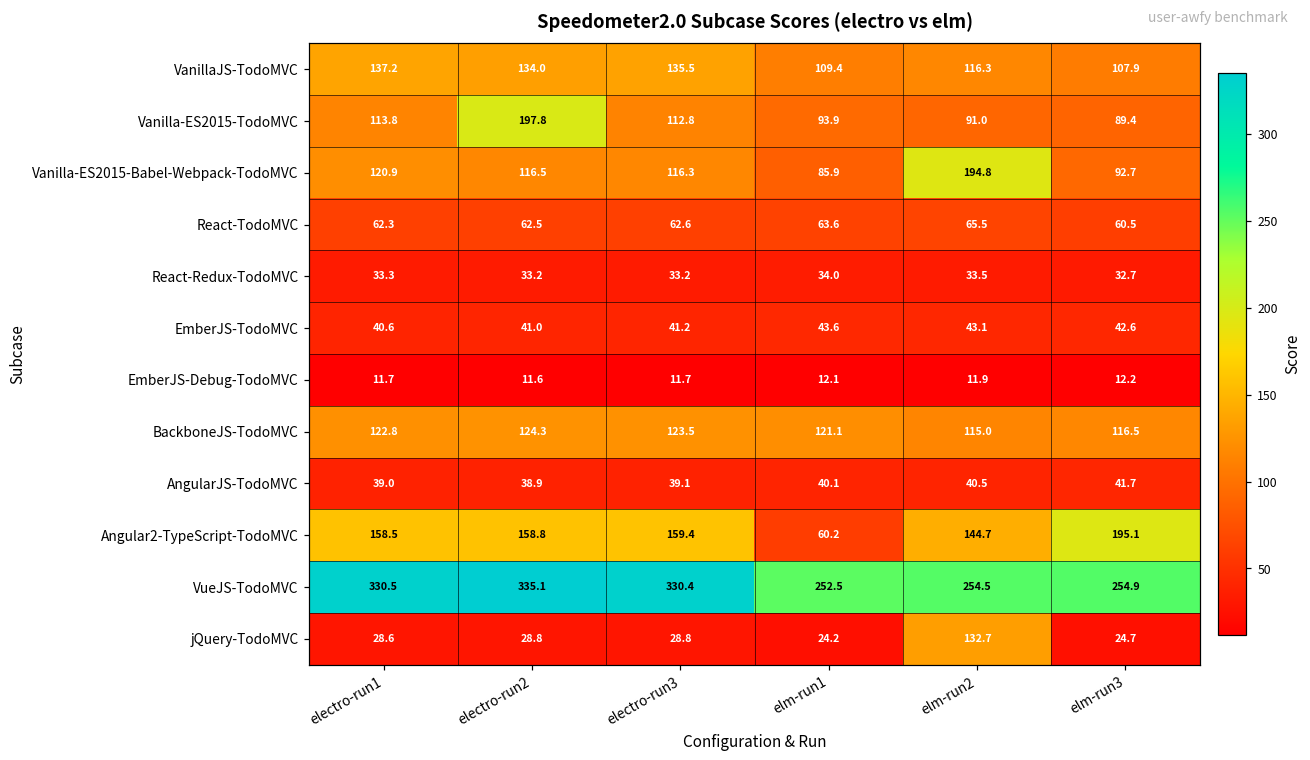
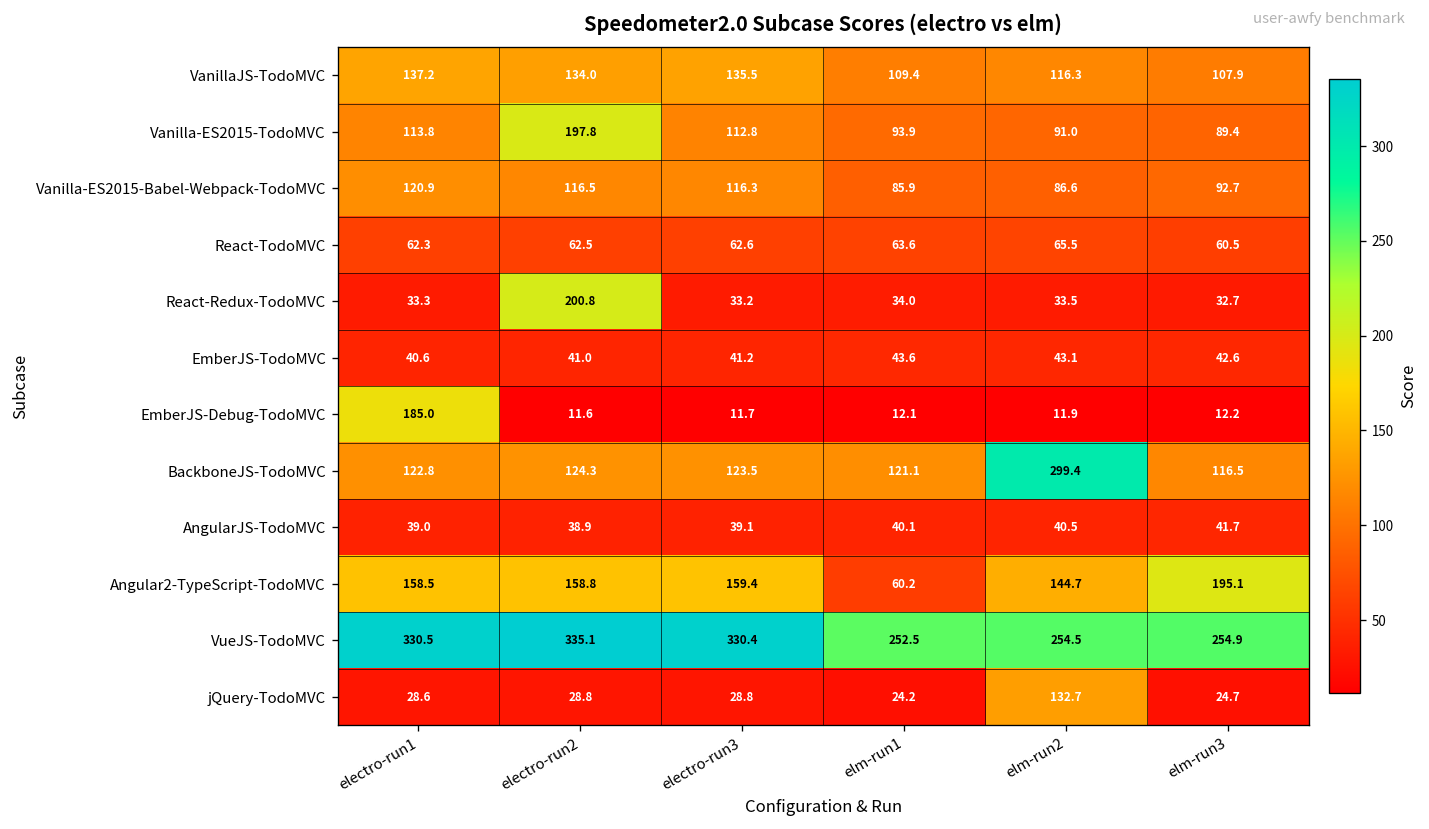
  {
    "VanillaJS-TodoMVC": {
      "electro-run1": 137.2,
      "electro-run2": 134.0,
      "electro-run3": 135.5,
      "elm-run1": 109.4,
      "elm-run2": 116.3,
      "elm-run3": 107.9
    },
    "Vanilla-ES2015-TodoMVC": {
      "electro-run1": 113.8,
      "electro-run2": 197.8,
      "electro-run3": 112.8,
      "elm-run1": 93.9,
      "elm-run2": 91.0,
      "elm-run3": 89.4
    },
    "Vanilla-ES2015-Babel-Webpack-TodoMVC": {
      "electro-run1": 120.9,
      "electro-run2": 116.5,
      "electro-run3": 116.3,
      "elm-run1": 85.9,
-     "elm-run2": 194.8,
+     "elm-run2": 86.6,
      "elm-run3": 92.7
    },
    "React-TodoMVC": {
      "electro-run1": 62.3,
      "electro-run2": 62.5,
      "electro-run3": 62.6,
      "elm-run1": 63.6,
      "elm-run2": 65.5,
      "elm-run3": 60.5
    },
    "React-Redux-TodoMVC": {
      "electro-run1": 33.3,
-     "electro-run2": 33.2,
+     "electro-run2": 200.8,
      "electro-run3": 33.2,
      "elm-run1": 34.0,
      "elm-run2": 33.5,
      "elm-run3": 32.7
    },
    "EmberJS-TodoMVC": {
      "electro-run1": 40.6,
      "electro-run2": 41.0,
      "electro-run3": 41.2,
      "elm-run1": 43.6,
      "elm-run2": 43.1,
      "elm-run3": 42.6
    },
    "EmberJS-Debug-TodoMVC": {
-     "electro-run1": 11.7,
+     "electro-run1": 185.0,
      "electro-run2": 11.6,
      "electro-run3": 11.7,
      "elm-run1": 12.1,
      "elm-run2": 11.9,
      "elm-run3": 12.2
    },
    "BackboneJS-TodoMVC": {
      "electro-run1": 122.8,
      "electro-run2": 124.3,
      "electro-run3": 123.5,
      "elm-run1": 121.1,
-     "elm-run2": 115.0,
+     "elm-run2": 299.4,
      "elm-run3": 116.5
    },
    "AngularJS-TodoMVC": {
      "electro-run1": 39.0,
      "electro-run2": 38.9,
      "electro-run3": 39.1,
      "elm-run1": 40.1,
      "elm-run2": 40.5,
      "elm-run3": 41.7
    },
    "Angular2-TypeScript-TodoMVC": {
      "electro-run1": 158.5,
      "electro-run2": 158.8,
      "electro-run3": 159.4,
      "elm-run1": 60.2,
      "elm-run2": 144.7,
      "elm-run3": 195.1
    },
    "VueJS-TodoMVC": {
      "electro-run1": 330.5,
      "electro-run2": 335.1,
      "electro-run3": 330.4,
      "elm-run1": 252.5,
      "elm-run2": 254.5,
      "elm-run3": 254.9
    },
    "jQuery-TodoMVC": {
      "electro-run1": 28.6,
      "electro-run2": 28.8,
      "electro-run3": 28.8,
      "elm-run1": 24.2,
      "elm-run2": 132.7,
      "elm-run3": 24.7
    }
  }
